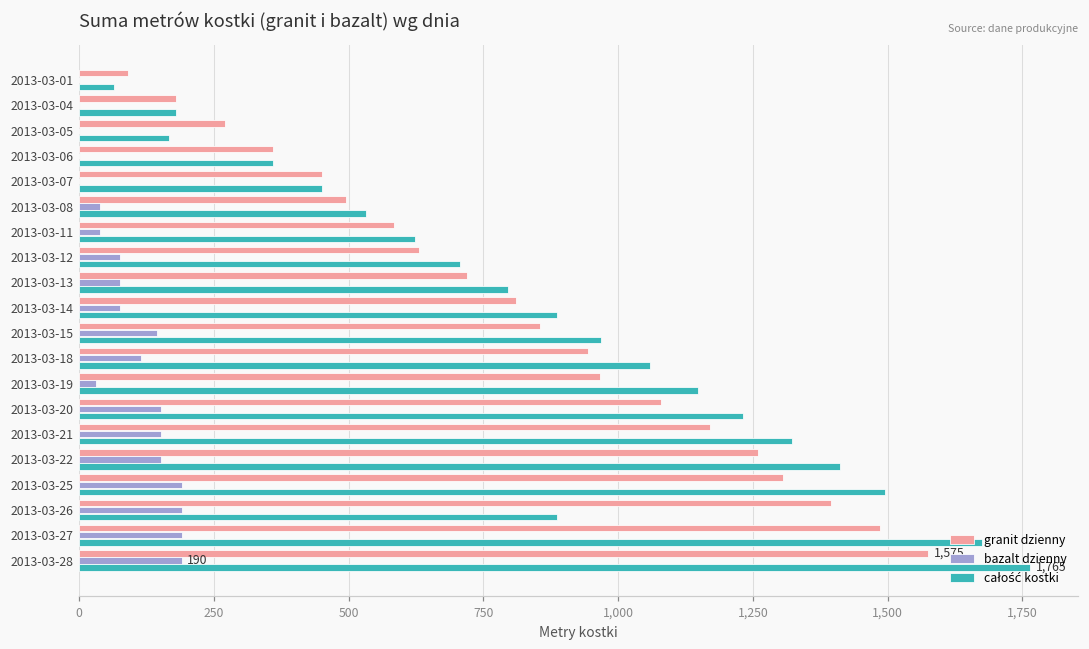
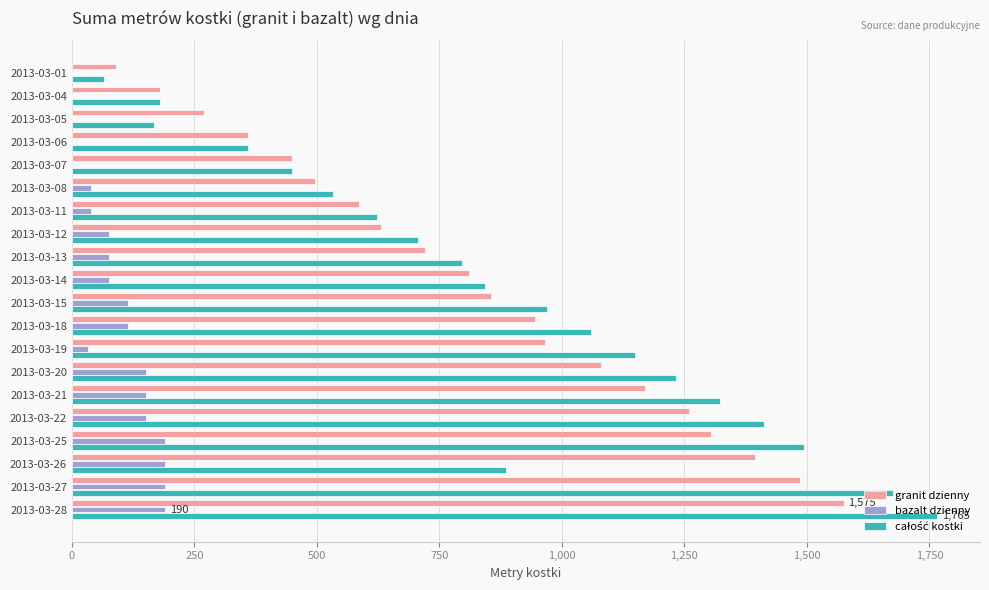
  {
    "granit dzienny": {
      "2013-03-28": "1,575"
    },
    "bazalt dzienny": {
      "2013-03-01": "0",
      "2013-03-04": "0",
      "2013-03-05": "0",
      "2013-03-06": "0",
      "2013-03-07": "0",
      "2013-03-08": "40",
      "2013-03-11": "40",
      "2013-03-12": "80",
      "2013-03-13": "80",
      "2013-03-14": "80",
-     "2013-03-15": "140",
+     "2013-03-15": "110",
      "2013-03-18": "110",
      "2013-03-19": "30",
      "2013-03-20": "150",
      "2013-03-21": "150",
      "2013-03-22": "150",
      "2013-03-25": "190",
      "2013-03-26": "190"
    },
    "całość kostki": {
      "2013-03-01": "70",
      "2013-03-04": "180",
      "2013-03-05": "170",
      "2013-03-06": "360",
      "2013-03-07": "450",
      "2013-03-08": "530",
      "2013-03-11": "620",
      "2013-03-12": "710",
      "2013-03-13": "800",
-     "2013-03-14": "890",
+     "2013-03-14": "840",
      "2013-03-15": "970",
      "2013-03-18": "1,060",
      "2013-03-19": "1,150",
      "2013-03-20": "1,230",
      "2013-03-21": "1,320",
      "2013-03-22": "1,410",
      "2013-03-25": "1,500",
      "2013-03-26": "890",
      "2013-03-27": "1,680"
    }
  }
